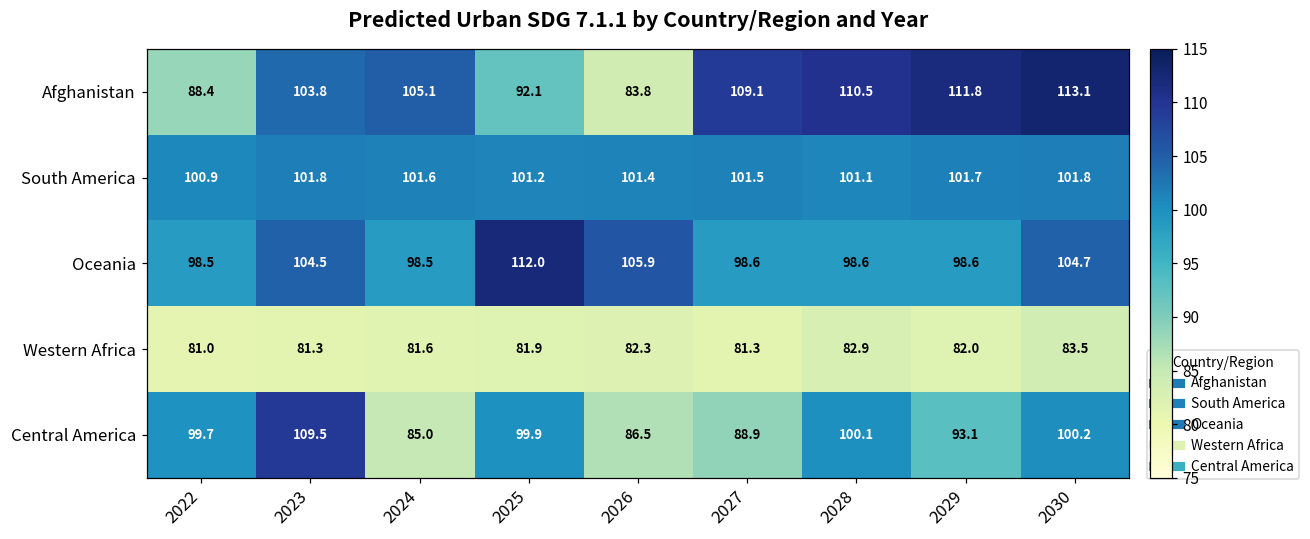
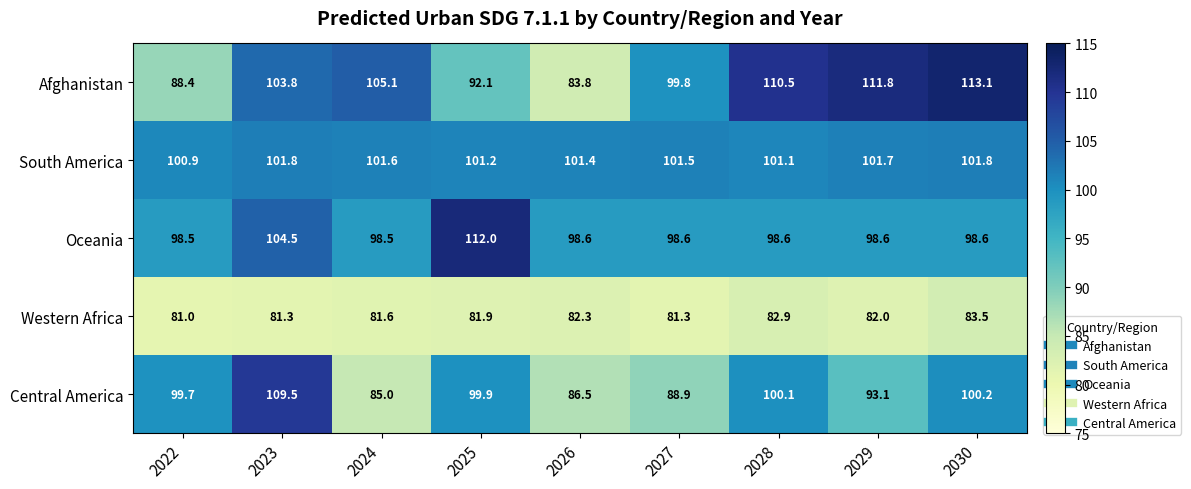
  {
    "Afghanistan": {
      "2022": 88.4,
      "2023": 103.8,
      "2024": 105.1,
      "2025": 92.1,
      "2026": 83.8,
-     "2027": 109.1,
+     "2027": 99.8,
      "2028": 110.5,
      "2029": 111.8,
      "2030": 113.1
    },
    "South America": {
      "2022": 100.9,
      "2023": 101.8,
      "2024": 101.6,
      "2025": 101.2,
      "2026": 101.4,
      "2027": 101.5,
      "2028": 101.1,
      "2029": 101.7,
      "2030": 101.8
    },
    "Oceania": {
      "2022": 98.5,
      "2023": 104.5,
      "2024": 98.5,
      "2025": 112.0,
-     "2026": 105.9,
+     "2026": 98.6,
      "2027": 98.6,
      "2028": 98.6,
      "2029": 98.6,
-     "2030": 104.7
+     "2030": 98.6
    },
    "Western Africa": {
      "2022": 81.0,
      "2023": 81.3,
      "2024": 81.6,
      "2025": 81.9,
      "2026": 82.3,
      "2027": 81.3,
      "2028": 82.9,
      "2029": 82.0,
      "2030": 83.5
    },
    "Central America": {
      "2022": 99.7,
      "2023": 109.5,
      "2024": 85.0,
      "2025": 99.9,
      "2026": 86.5,
      "2027": 88.9,
      "2028": 100.1,
      "2029": 93.1,
      "2030": 100.2
    }
  }
